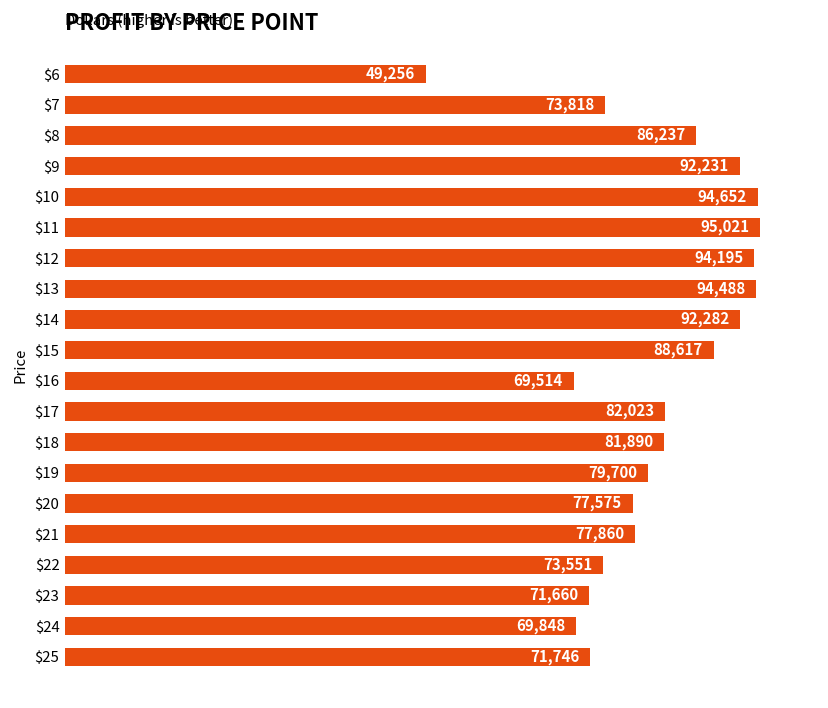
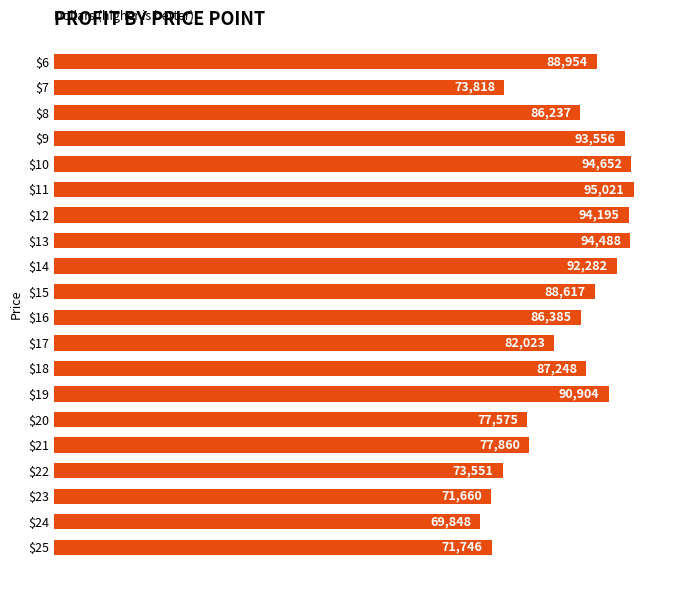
  {
-   "$6": "49,256",
+   "$6": "88,954",
    "$7": "73,818",
    "$8": "86,237",
-   "$9": "92,231",
+   "$9": "93,556",
    "$10": "94,652",
    "$11": "95,021",
    "$12": "94,195",
    "$13": "94,488",
    "$14": "92,282",
    "$15": "88,617",
-   "$16": "69,514",
+   "$16": "86,385",
    "$17": "82,023",
-   "$18": "81,890",
-   "$19": "79,700",
+   "$18": "87,248",
+   "$19": "90,904",
    "$20": "77,575",
    "$21": "77,860",
    "$22": "73,551",
    "$23": "71,660",
    "$24": "69,848",
    "$25": "71,746"
  }
